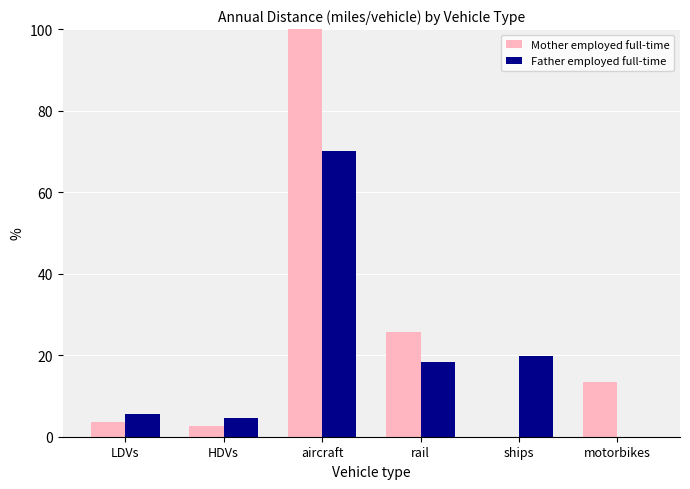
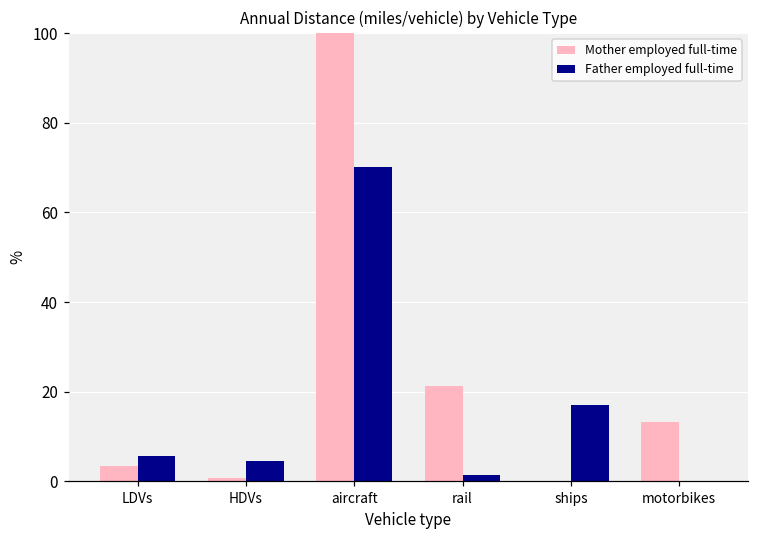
  {
    "Mother employed full-time": {
      "LDVs": 4,
-     "HDVs": 3,
+     "HDVs": 1,
      "aircraft": 100,
-     "rail": 26,
+     "rail": 21,
      "motorbikes": 13
    },
    "Father employed full-time": {
      "LDVs": 6,
      "HDVs": 5,
      "aircraft": 70,
-     "rail": 18,
-     "ships": 20,
+     "rail": 1,
+     "ships": 17,
      "motorbikes": 0
    }
  }
